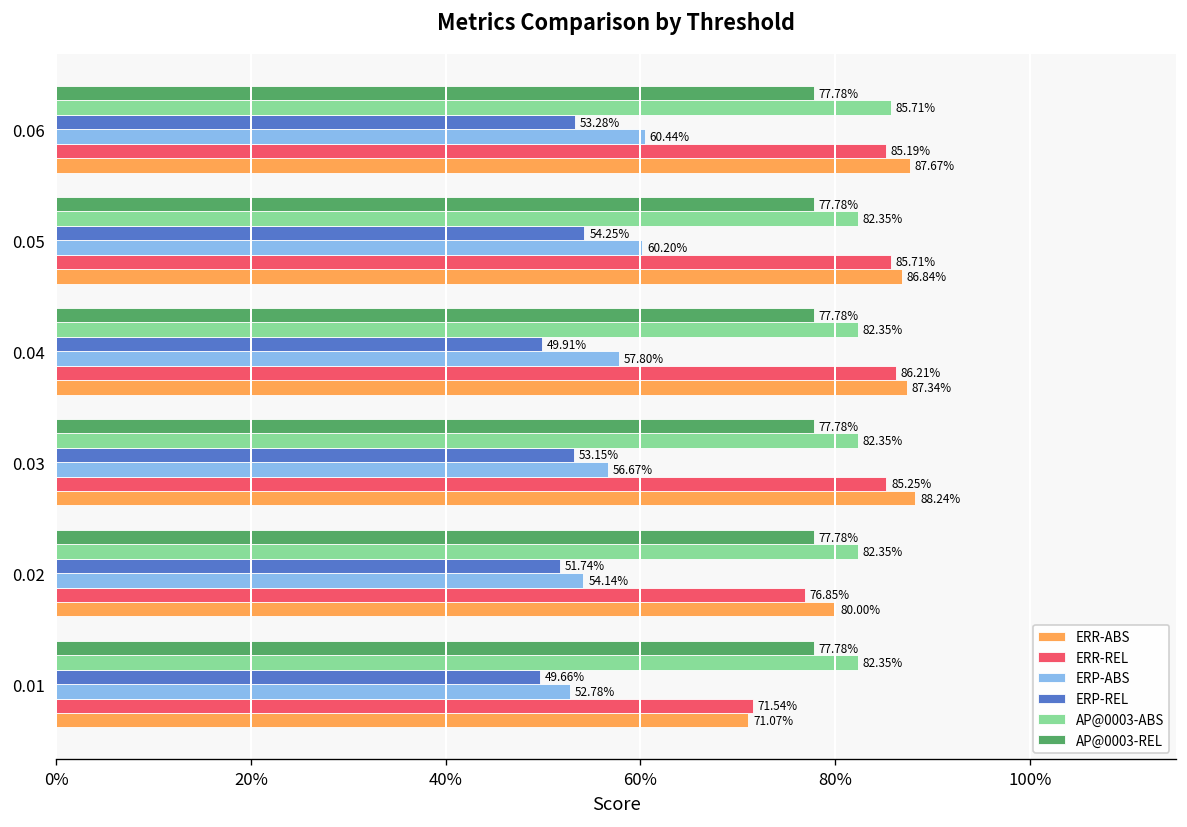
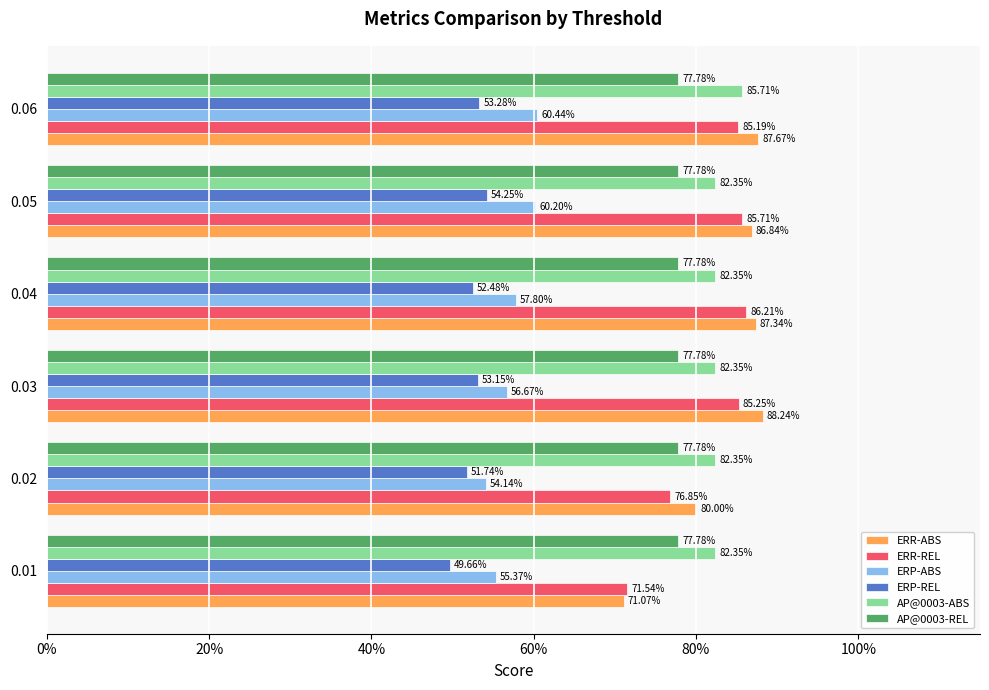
  {
    "ERR-ABS": {
      "0.06": "87.67%",
      "0.05": "86.84%",
      "0.04": "87.34%",
      "0.03": "88.24%",
      "0.02": "80.00%",
      "0.01": "71.07%"
    },
    "ERR-REL": {
      "0.06": "85.19%",
      "0.05": "85.71%",
      "0.04": "86.21%",
      "0.03": "85.25%",
      "0.02": "76.85%",
      "0.01": "71.54%"
    },
    "ERP-ABS": {
      "0.06": "60.44%",
      "0.05": "60.20%",
      "0.04": "57.80%",
      "0.03": "56.67%",
      "0.02": "54.14%",
-     "0.01": "52.78%"
+     "0.01": "55.37%"
    },
    "ERP-REL": {
      "0.06": "53.28%",
      "0.05": "54.25%",
-     "0.04": "49.91%",
+     "0.04": "52.48%",
      "0.03": "53.15%",
      "0.02": "51.74%",
      "0.01": "49.66%"
    },
    "AP@0003-ABS": {
      "0.06": "85.71%",
      "0.05": "82.35%",
      "0.04": "82.35%",
      "0.03": "82.35%",
      "0.02": "82.35%",
      "0.01": "82.35%"
    },
    "AP@0003-REL": {
      "0.06": "77.78%",
      "0.05": "77.78%",
      "0.04": "77.78%",
      "0.03": "77.78%",
      "0.02": "77.78%",
      "0.01": "77.78%"
    }
  }
